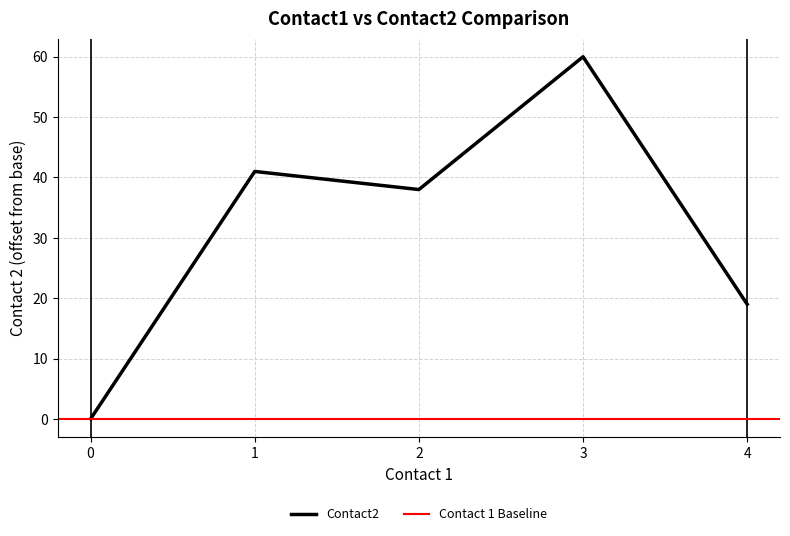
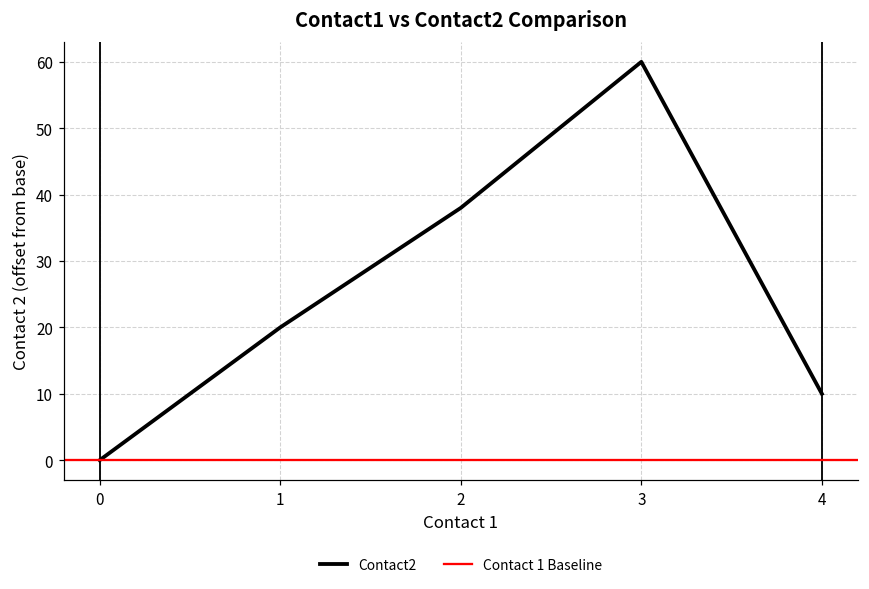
  {
    "0": 0,
-   "1": 41,
+   "1": 20,
    "2": 38,
    "3": 60,
-   "4": 19
+   "4": 10
  }
